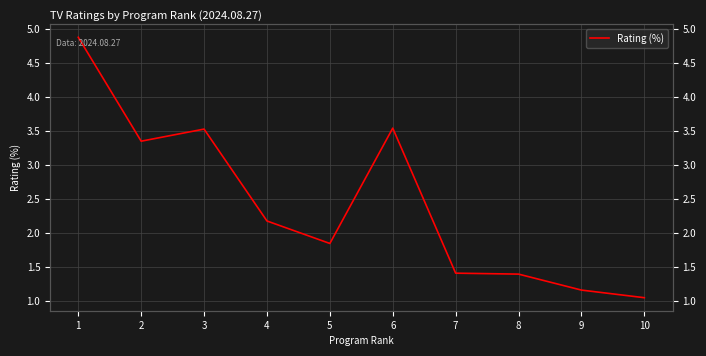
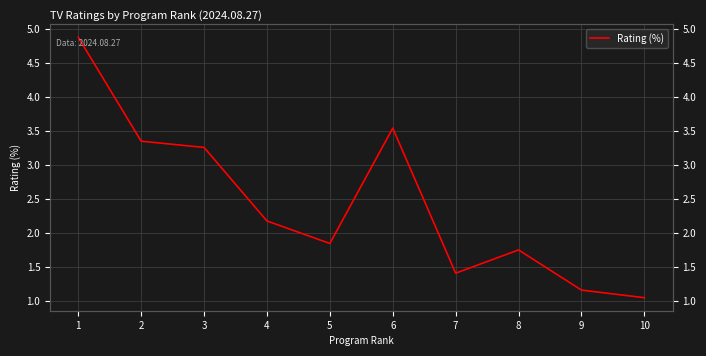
  {
    "2": 3.3,
-   "3": 3.5,
+   "3": 3.3,
    "4": 2.2,
    "5": 1.8,
    "6": 3.5,
    "7": 1.4,
-   "8": 1.4,
+   "8": 1.7,
    "9": 1.2,
    "10": 1.0
  }
